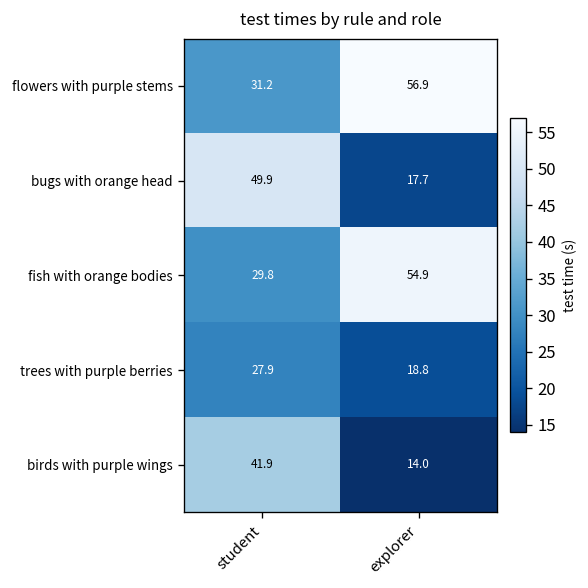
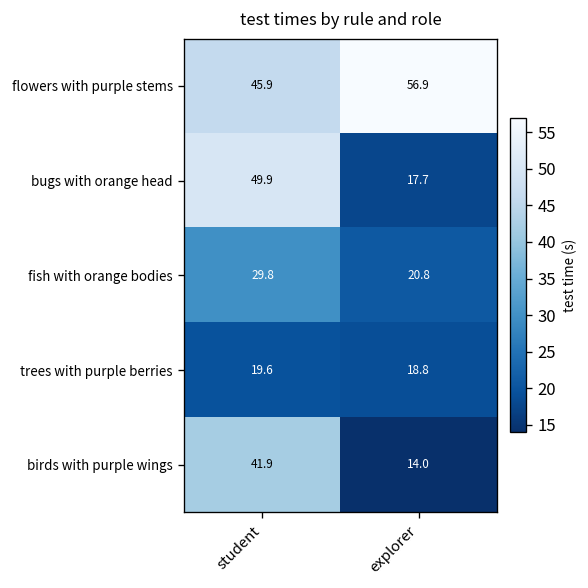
  {
    "flowers with purple stems": {
-     "student": 31.2,
+     "student": 45.9,
      "explorer": 56.9
    },
    "bugs with orange head": {
      "student": 49.9,
      "explorer": 17.7
    },
    "fish with orange bodies": {
      "student": 29.8,
-     "explorer": 54.9
+     "explorer": 20.8
    },
    "trees with purple berries": {
-     "student": 27.9,
+     "student": 19.6,
      "explorer": 18.8
    },
    "birds with purple wings": {
      "student": 41.9,
      "explorer": 14.0
    }
  }
